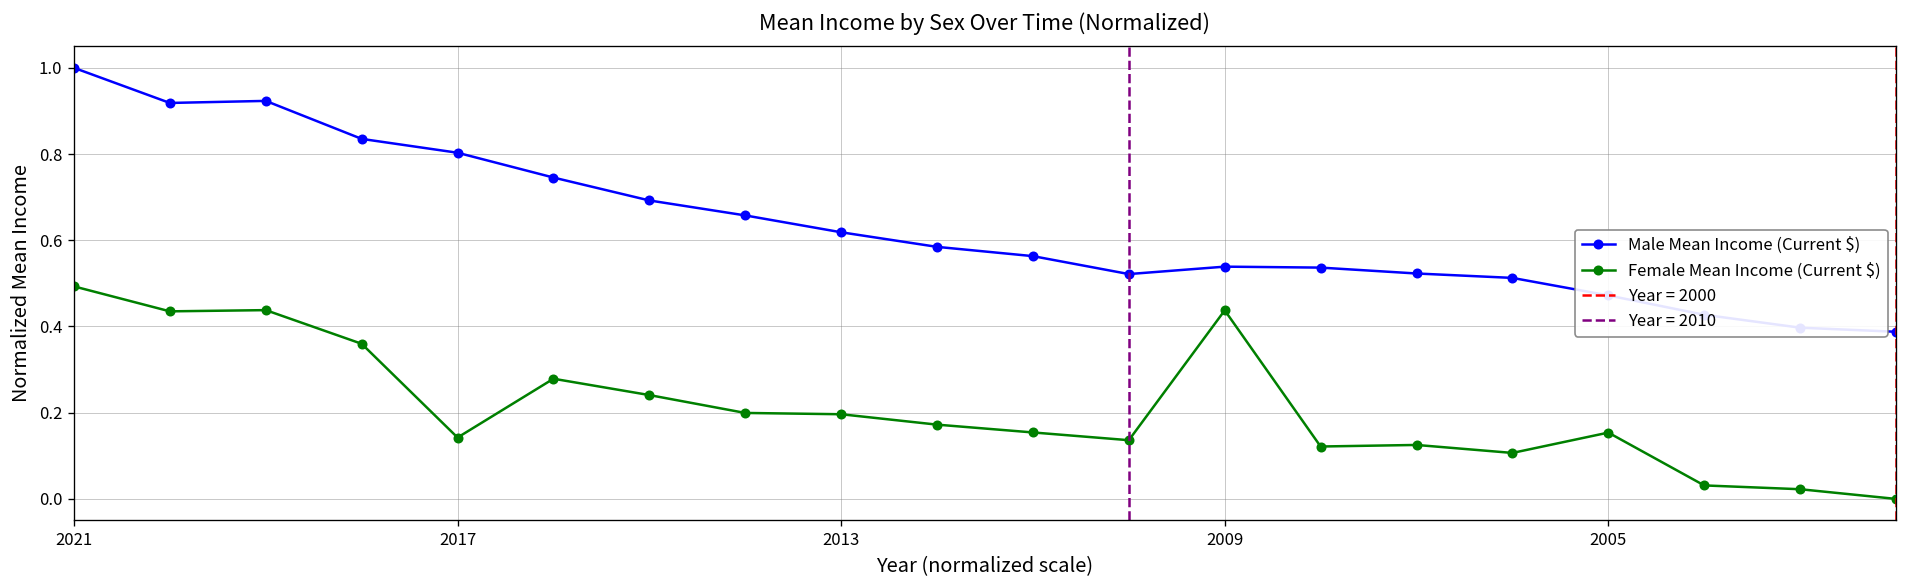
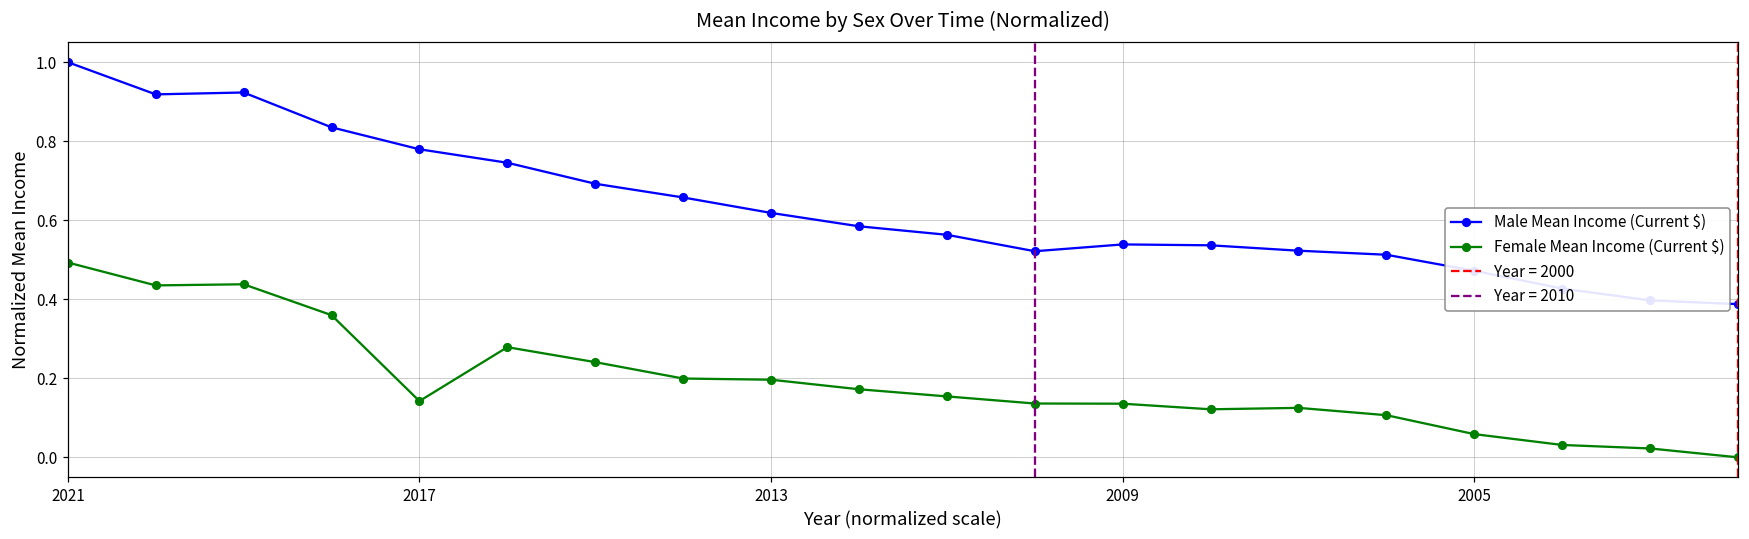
  {
    "Male Mean Income (Current $)": {
      "2021": 1.00,
-     "2017": 0.80,
+     "2017": 0.78,
      "2013": 0.62,
      "2009": 0.54
    },
    "Female Mean Income (Current $)": {
      "2021": 0.49,
      "2017": 0.14,
      "2013": 0.20,
-     "2009": 0.44,
-     "2005": 0.15
+     "2009": 0.14,
+     "2005": 0.06
    }
  }
